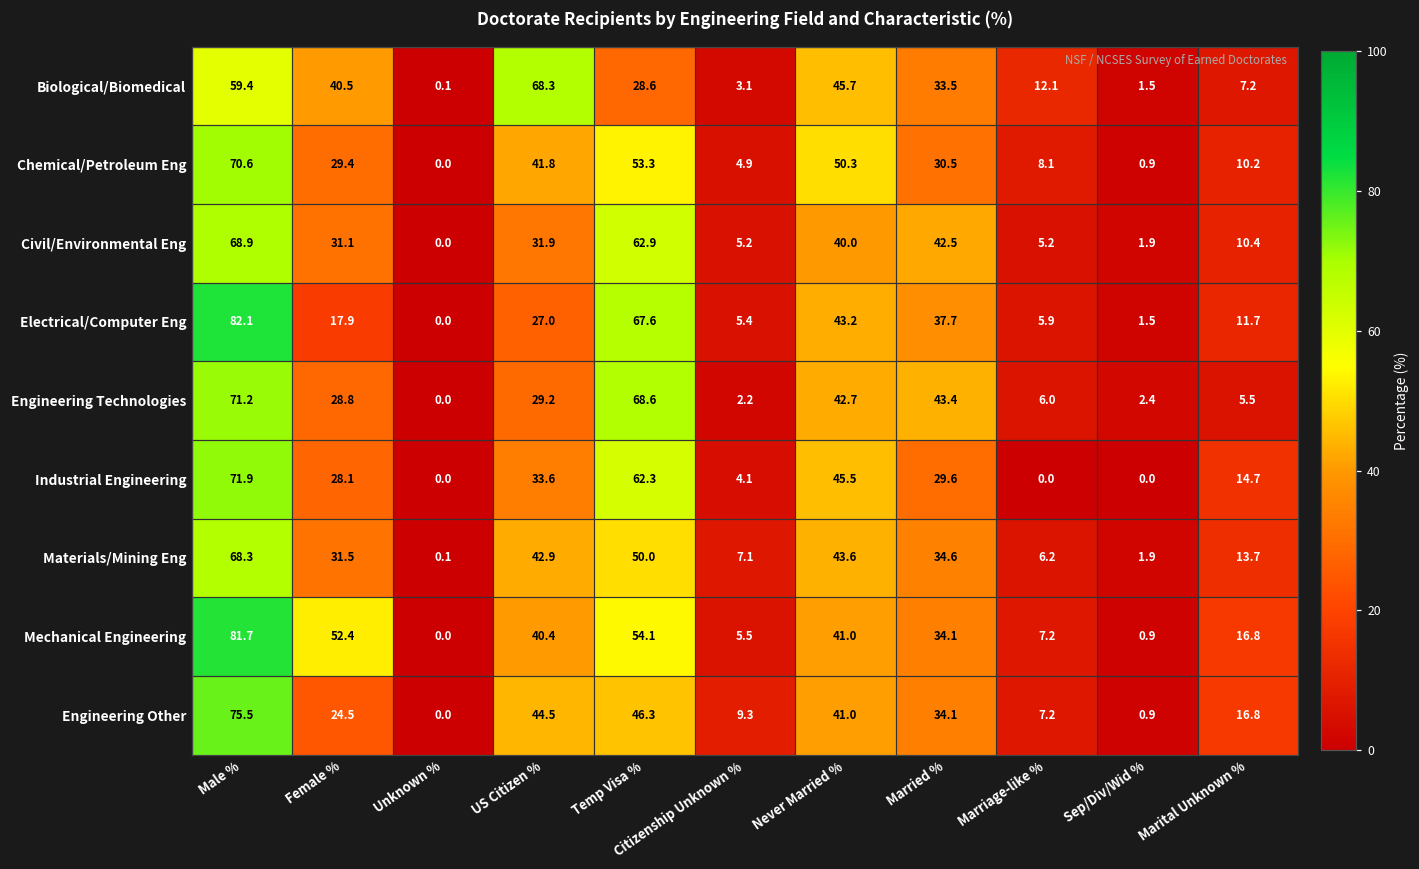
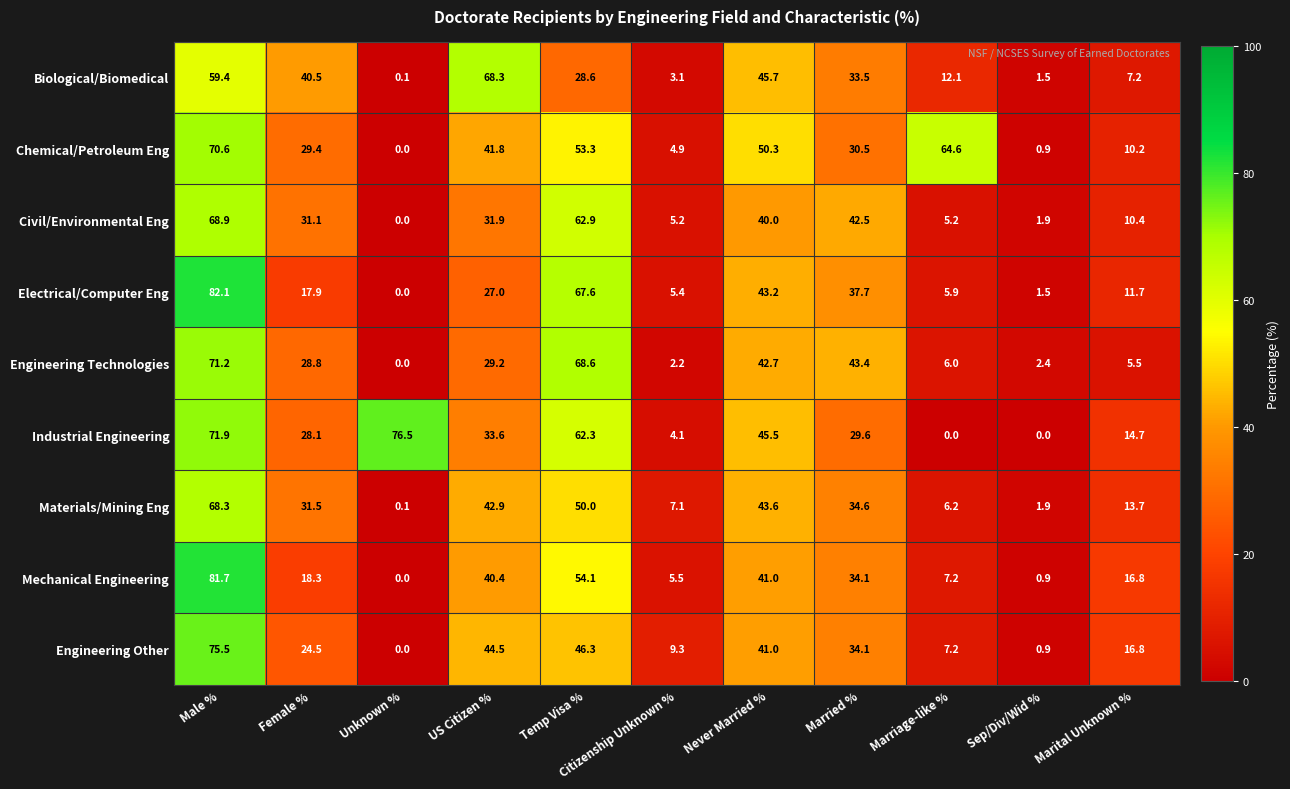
  {
    "Biological/Biomedical": {
      "Male %": 59.4,
      "Female %": 40.5,
      "Unknown %": 0.1,
      "US Citizen %": 68.3,
      "Temp Visa %": 28.6,
      "Citizenship Unknown %": 3.1,
      "Never Married %": 45.7,
      "Married %": 33.5,
      "Marriage-like %": 12.1,
      "Marital Unknown %": 7.2
    },
    "Chemical/Petroleum Eng": {
      "Male %": 70.6,
      "Female %": 29.4,
      "Unknown %": 0.0,
      "US Citizen %": 41.8,
      "Temp Visa %": 53.3,
      "Citizenship Unknown %": 4.9,
      "Never Married %": 50.3,
      "Married %": 30.5,
-     "Marriage-like %": 8.1,
+     "Marriage-like %": 64.6,
      "Sep/Div/Wid %": 0.9,
      "Marital Unknown %": 10.2
    },
    "Civil/Environmental Eng": {
      "Male %": 68.9,
      "Female %": 31.1,
      "Unknown %": 0.0,
      "US Citizen %": 31.9,
      "Temp Visa %": 62.9,
      "Citizenship Unknown %": 5.2,
      "Never Married %": 40.0,
      "Married %": 42.5,
      "Marriage-like %": 5.2,
      "Sep/Div/Wid %": 1.9,
      "Marital Unknown %": 10.4
    },
    "Electrical/Computer Eng": {
      "Male %": 82.1,
      "Female %": 17.9,
      "Unknown %": 0.0,
      "US Citizen %": 27.0,
      "Temp Visa %": 67.6,
      "Citizenship Unknown %": 5.4,
      "Never Married %": 43.2,
      "Married %": 37.7,
      "Marriage-like %": 5.9,
      "Sep/Div/Wid %": 1.5,
      "Marital Unknown %": 11.7
    },
    "Engineering Technologies": {
      "Male %": 71.2,
      "Female %": 28.8,
      "Unknown %": 0.0,
      "US Citizen %": 29.2,
      "Temp Visa %": 68.6,
      "Citizenship Unknown %": 2.2,
      "Never Married %": 42.7,
      "Married %": 43.4,
      "Marriage-like %": 6.0,
      "Sep/Div/Wid %": 2.4,
      "Marital Unknown %": 5.5
    },
    "Industrial Engineering": {
      "Male %": 71.9,
      "Female %": 28.1,
-     "Unknown %": 0.0,
+     "Unknown %": 76.5,
      "US Citizen %": 33.6,
      "Temp Visa %": 62.3,
      "Citizenship Unknown %": 4.1,
      "Never Married %": 45.5,
      "Married %": 29.6,
      "Marriage-like %": 0.0,
      "Sep/Div/Wid %": 0.0,
      "Marital Unknown %": 14.7
    },
    "Materials/Mining Eng": {
      "Male %": 68.3,
      "Female %": 31.5,
      "Unknown %": 0.1,
      "US Citizen %": 42.9,
      "Temp Visa %": 50.0,
      "Citizenship Unknown %": 7.1,
      "Never Married %": 43.6,
      "Married %": 34.6,
      "Marriage-like %": 6.2,
      "Sep/Div/Wid %": 1.9,
      "Marital Unknown %": 13.7
    },
    "Mechanical Engineering": {
      "Male %": 81.7,
-     "Female %": 52.4,
+     "Female %": 18.3,
      "Unknown %": 0.0,
      "US Citizen %": 40.4,
      "Temp Visa %": 54.1,
      "Citizenship Unknown %": 5.5,
      "Never Married %": 41.0,
      "Married %": 34.1,
      "Marriage-like %": 7.2,
      "Sep/Div/Wid %": 0.9,
      "Marital Unknown %": 16.8
    },
    "Engineering Other": {
      "Male %": 75.5,
      "Female %": 24.5,
      "Unknown %": 0.0,
      "US Citizen %": 44.5,
      "Temp Visa %": 46.3,
      "Citizenship Unknown %": 9.3,
      "Never Married %": 41.0,
      "Married %": 34.1,
      "Marriage-like %": 7.2,
      "Sep/Div/Wid %": 0.9,
      "Marital Unknown %": 16.8
    }
  }
